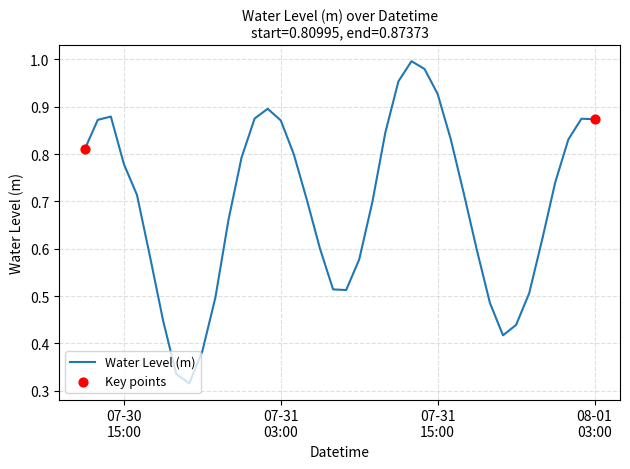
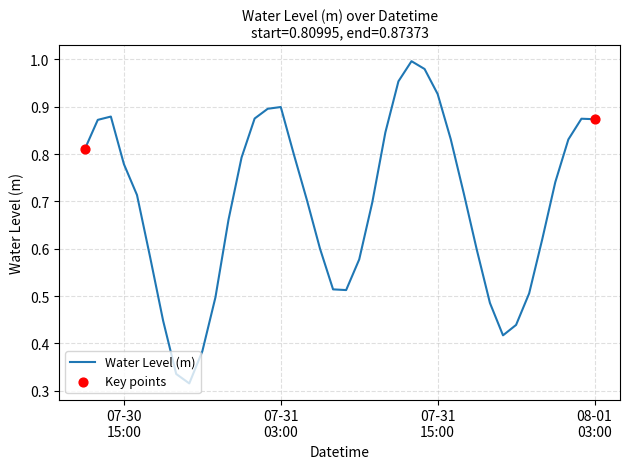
  {
    "Water Level (m)": {
      "07-30 15:00": 0.78,
-     "07-31 03:00": 0.87,
+     "07-31 03:00": 0.90,
      "07-31 15:00": 0.93
    }
  }
